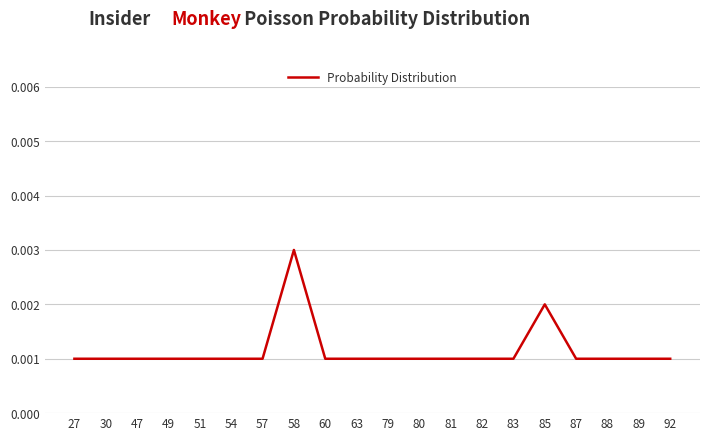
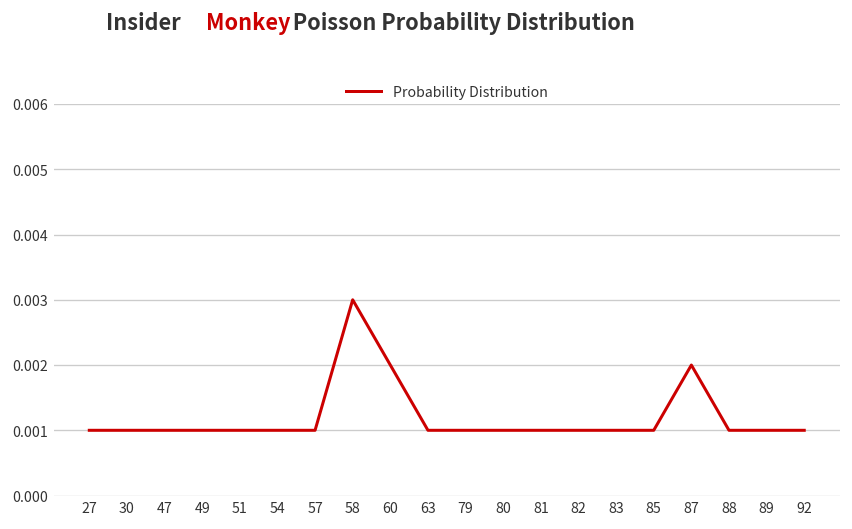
  {
    "27": 0.001,
    "30": 0.001,
    "47": 0.001,
    "49": 0.001,
    "51": 0.001,
    "54": 0.001,
    "57": 0.001,
    "58": 0.003,
-   "60": 0.001,
+   "60": 0.002,
    "63": 0.001,
    "79": 0.001,
    "80": 0.001,
    "81": 0.001,
    "82": 0.001,
    "83": 0.001,
-   "85": 0.002,
-   "87": 0.001,
+   "85": 0.001,
+   "87": 0.002,
    "88": 0.001,
    "89": 0.001,
    "92": 0.001
  }
